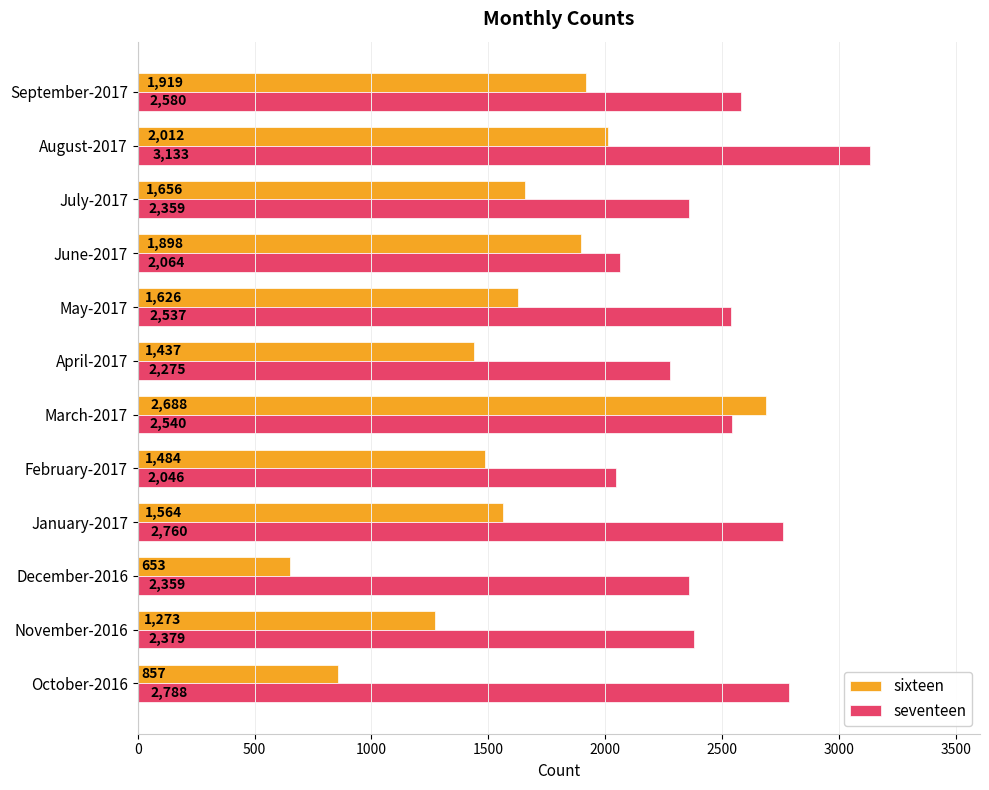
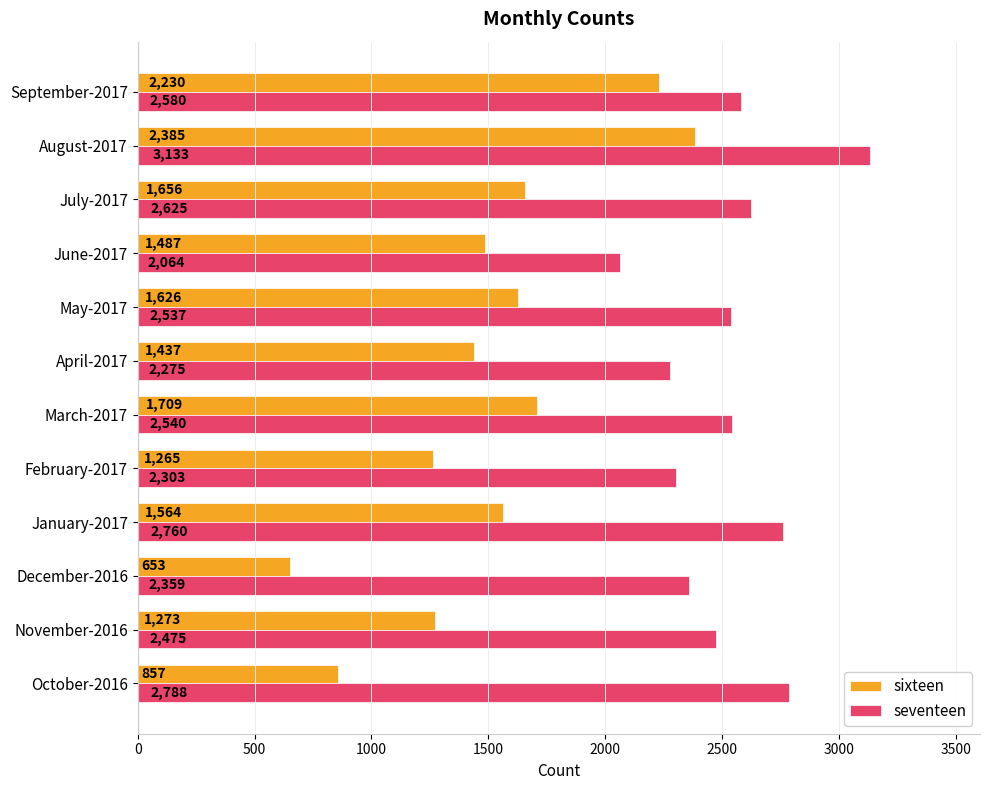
  {
    "sixteen": {
-     "September-2017": "1,919",
-     "August-2017": "2,012",
+     "September-2017": "2,230",
+     "August-2017": "2,385",
      "July-2017": "1,656",
-     "June-2017": "1,898",
+     "June-2017": "1,487",
      "May-2017": "1,626",
      "April-2017": "1,437",
-     "March-2017": "2,688",
-     "February-2017": "1,484",
+     "March-2017": "1,709",
+     "February-2017": "1,265",
      "January-2017": "1,564",
      "December-2016": "653",
      "November-2016": "1,273",
      "October-2016": "857"
    },
    "seventeen": {
      "September-2017": "2,580",
      "August-2017": "3,133",
-     "July-2017": "2,359",
+     "July-2017": "2,625",
      "June-2017": "2,064",
      "May-2017": "2,537",
      "April-2017": "2,275",
      "March-2017": "2,540",
-     "February-2017": "2,046",
+     "February-2017": "2,303",
      "January-2017": "2,760",
      "December-2016": "2,359",
-     "November-2016": "2,379",
+     "November-2016": "2,475",
      "October-2016": "2,788"
    }
  }
